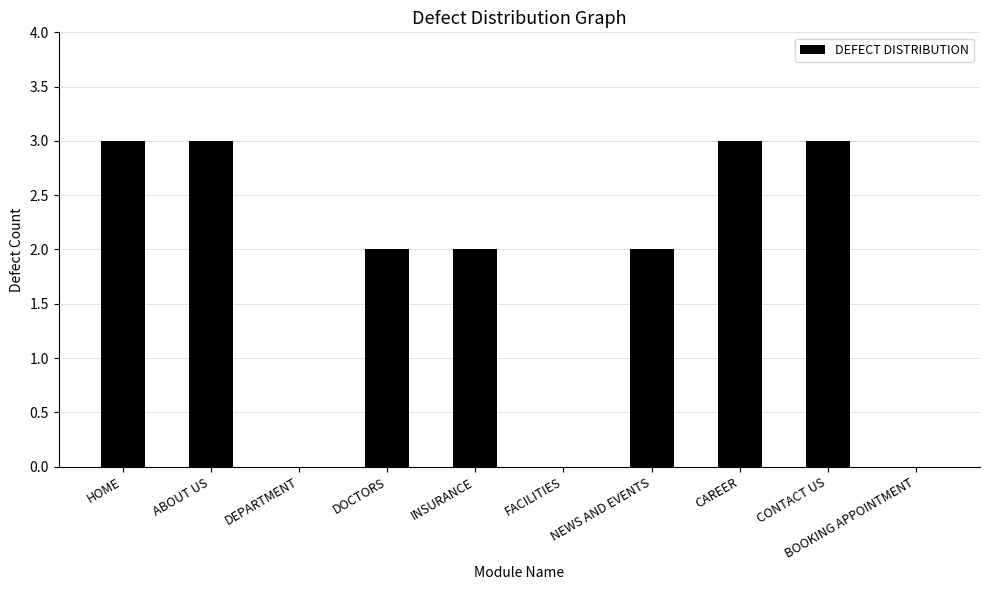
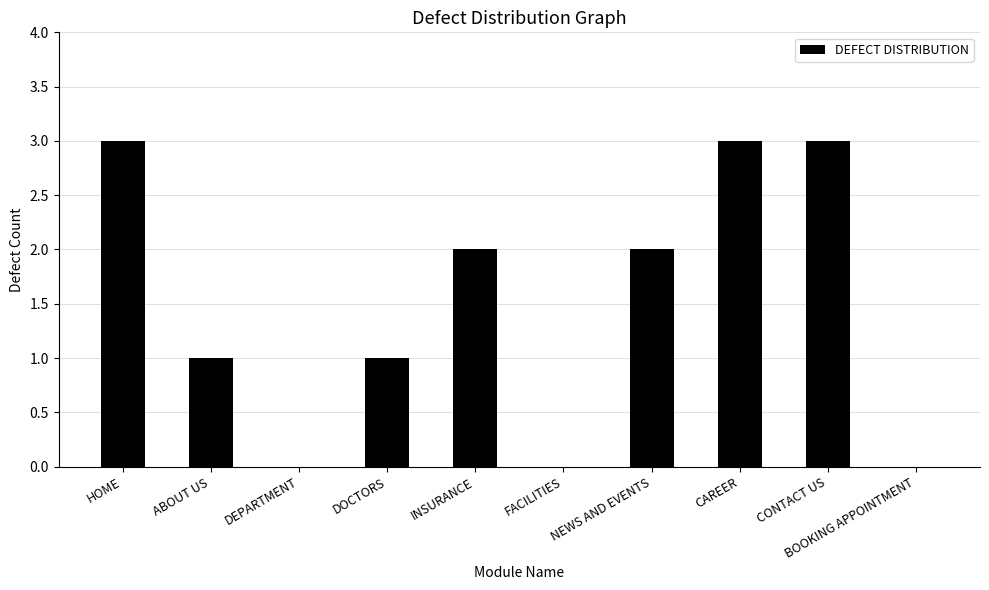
  {
    "HOME": 3,
-   "ABOUT US": 3,
+   "ABOUT US": 1,
    "DEPARTMENT": 0,
-   "DOCTORS": 2,
+   "DOCTORS": 1,
    "INSURANCE": 2,
    "FACILITIES": 0,
    "NEWS AND EVENTS": 2,
    "CAREER": 3,
    "CONTACT US": 3,
    "BOOKING APPOINTMENT": 0
  }
